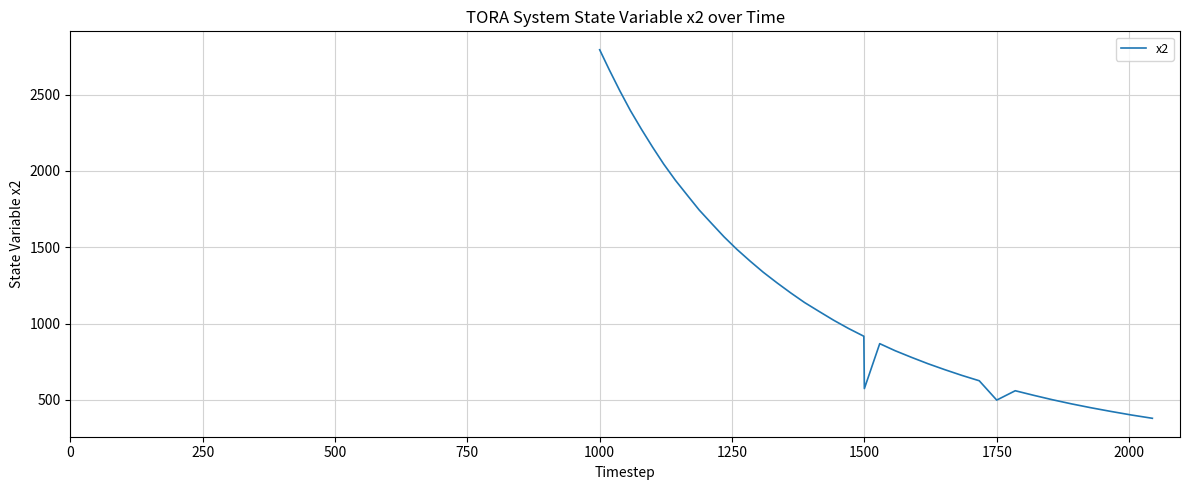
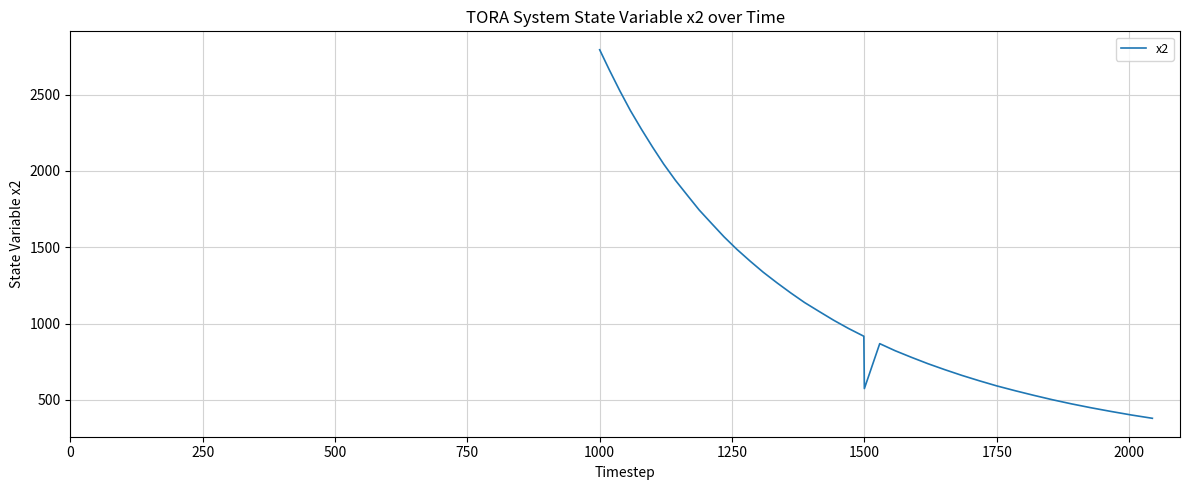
  {
    "1000": 2790,
    "1500": 570,
-   "1750": 500,
+   "1750": 590,
    "2000": 400
  }
